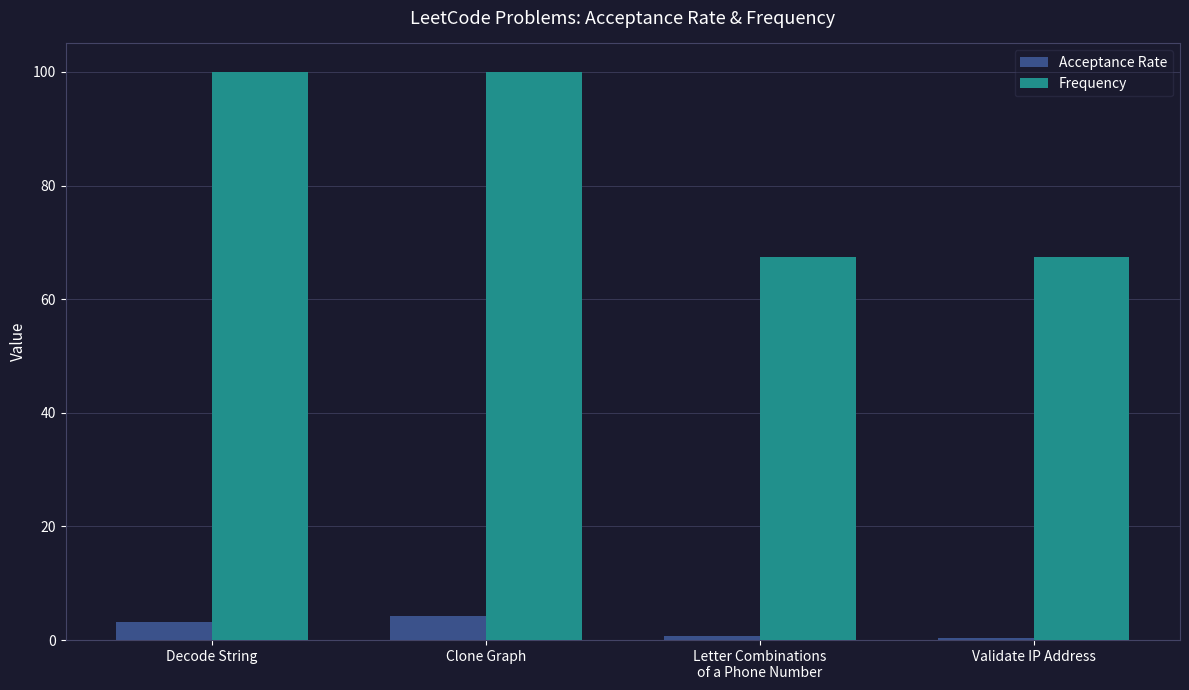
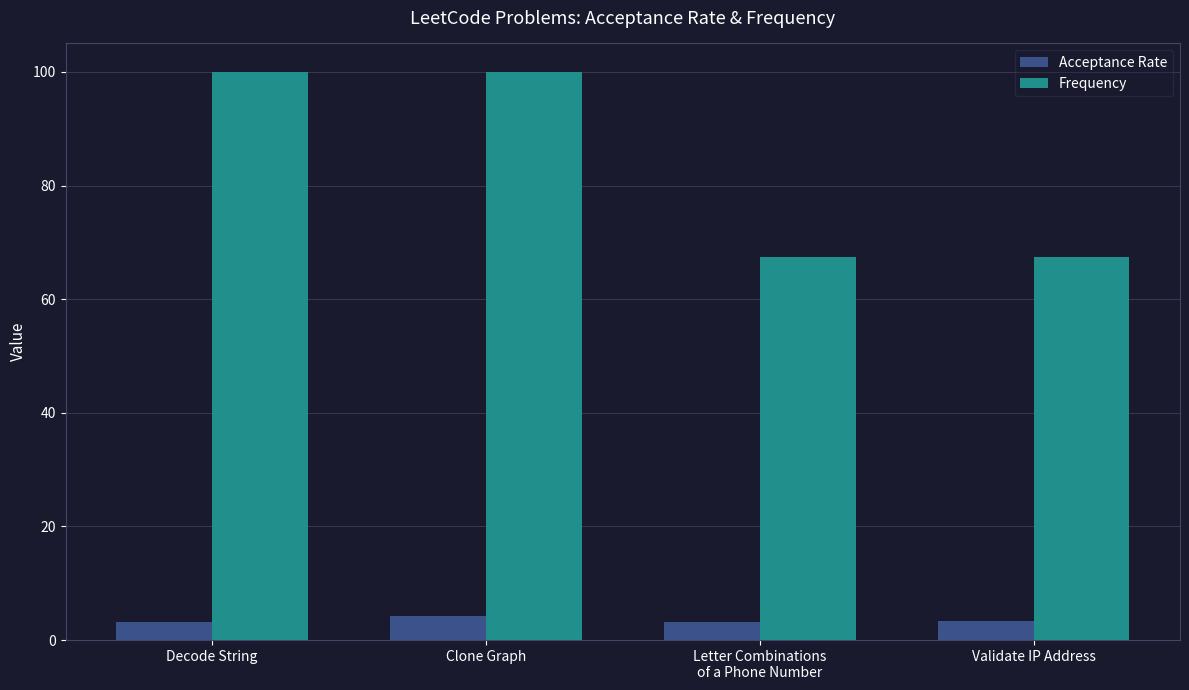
  {
    "Acceptance Rate": {
      "Decode String": 3,
      "Clone Graph": 4,
-     "Letter Combinations of a Phone Number": 1,
-     "Validate IP Address": 0
+     "Letter Combinations of a Phone Number": 3,
+     "Validate IP Address": 3
    },
    "Frequency": {
      "Decode String": 100,
      "Clone Graph": 100,
      "Letter Combinations of a Phone Number": 67,
      "Validate IP Address": 67
    }
  }
